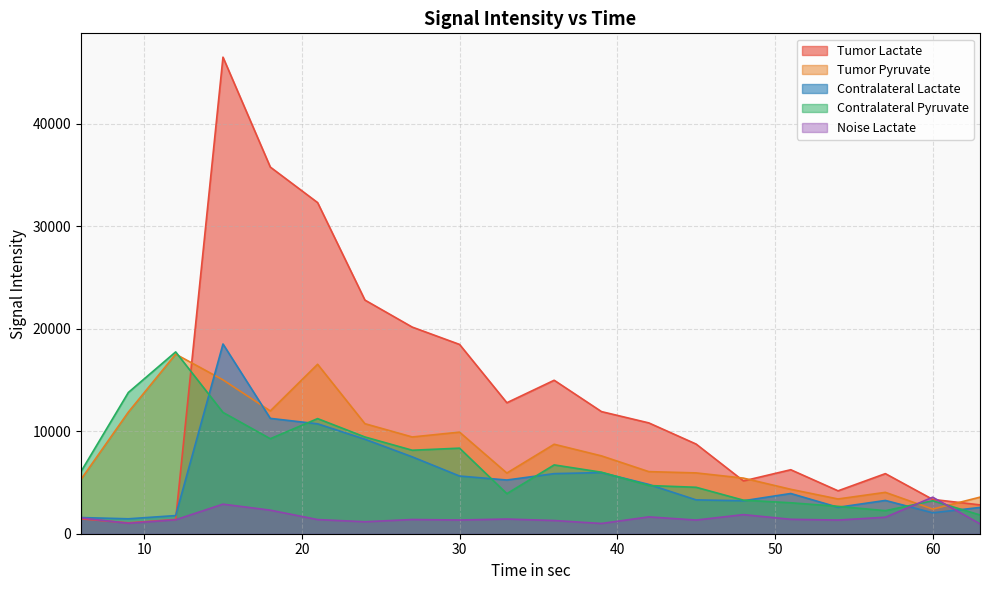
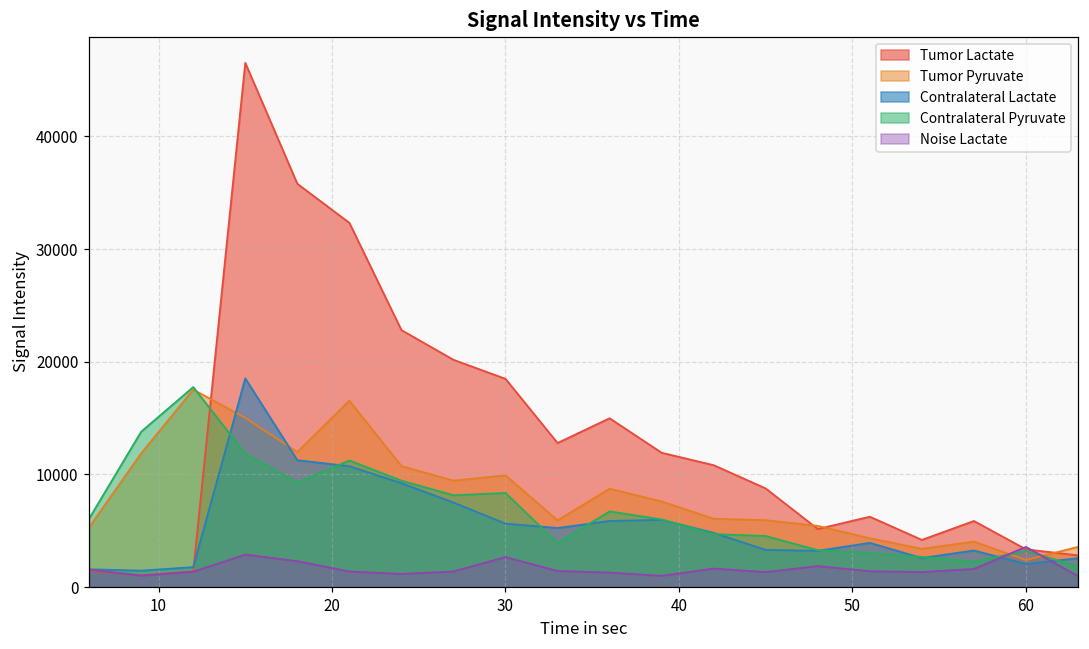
  {
    "Contralateral Lactate": {
      "30": 5600,
      "60": 2000
    },
    "Contralateral Pyruvate": {
      "30": 8400
    },
    "Noise Lactate": {
-     "30": 1300
+     "30": 2700
    }
  }
